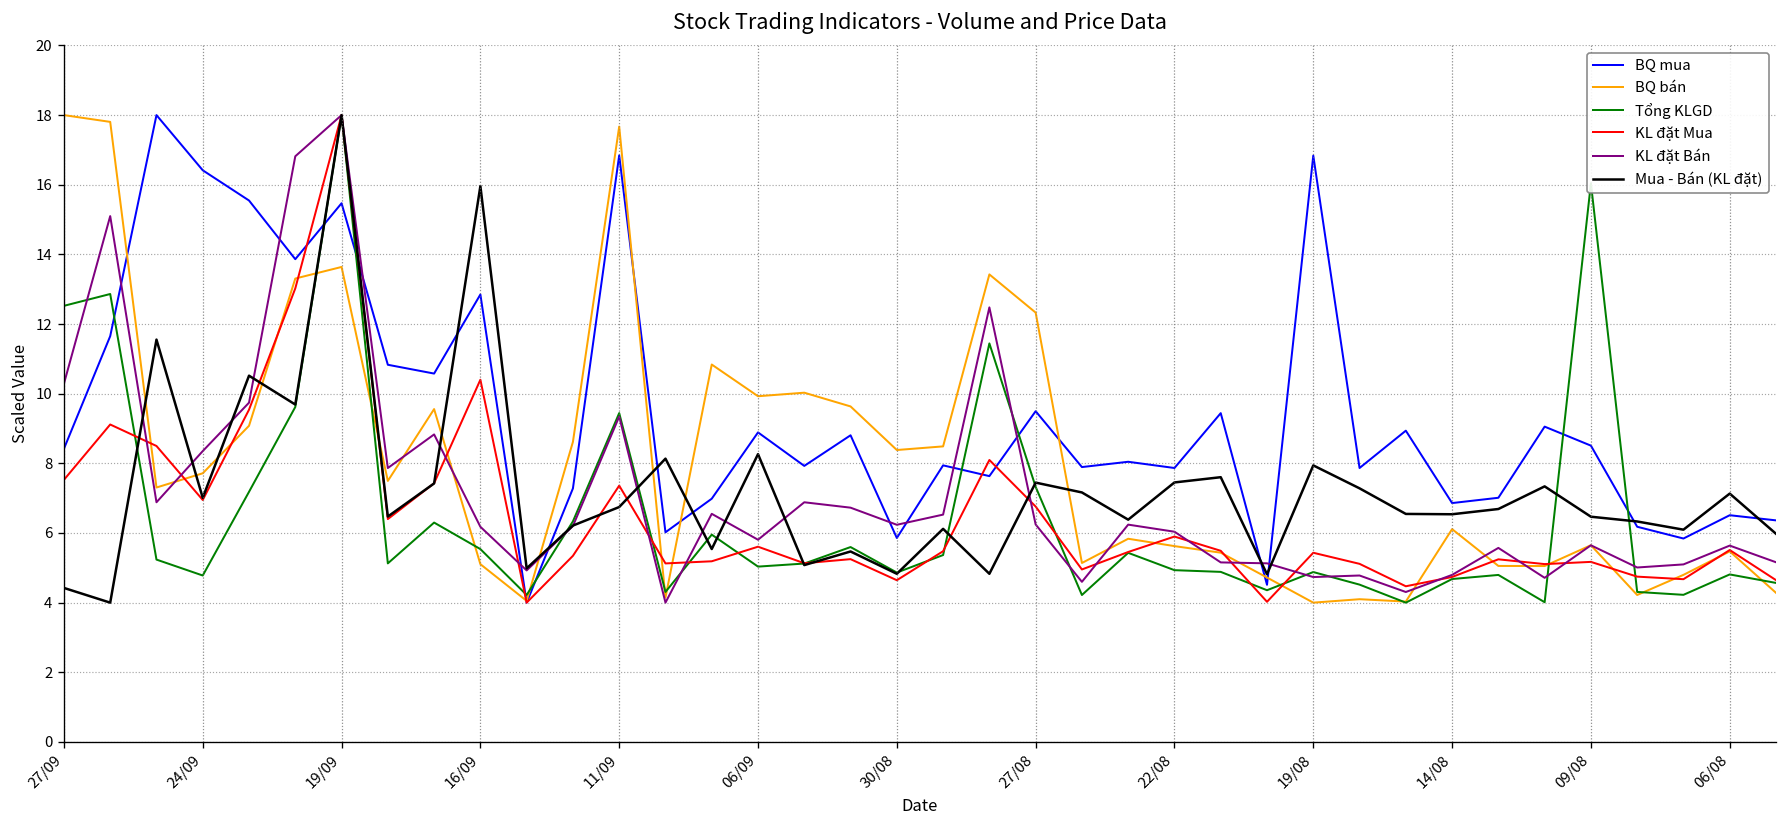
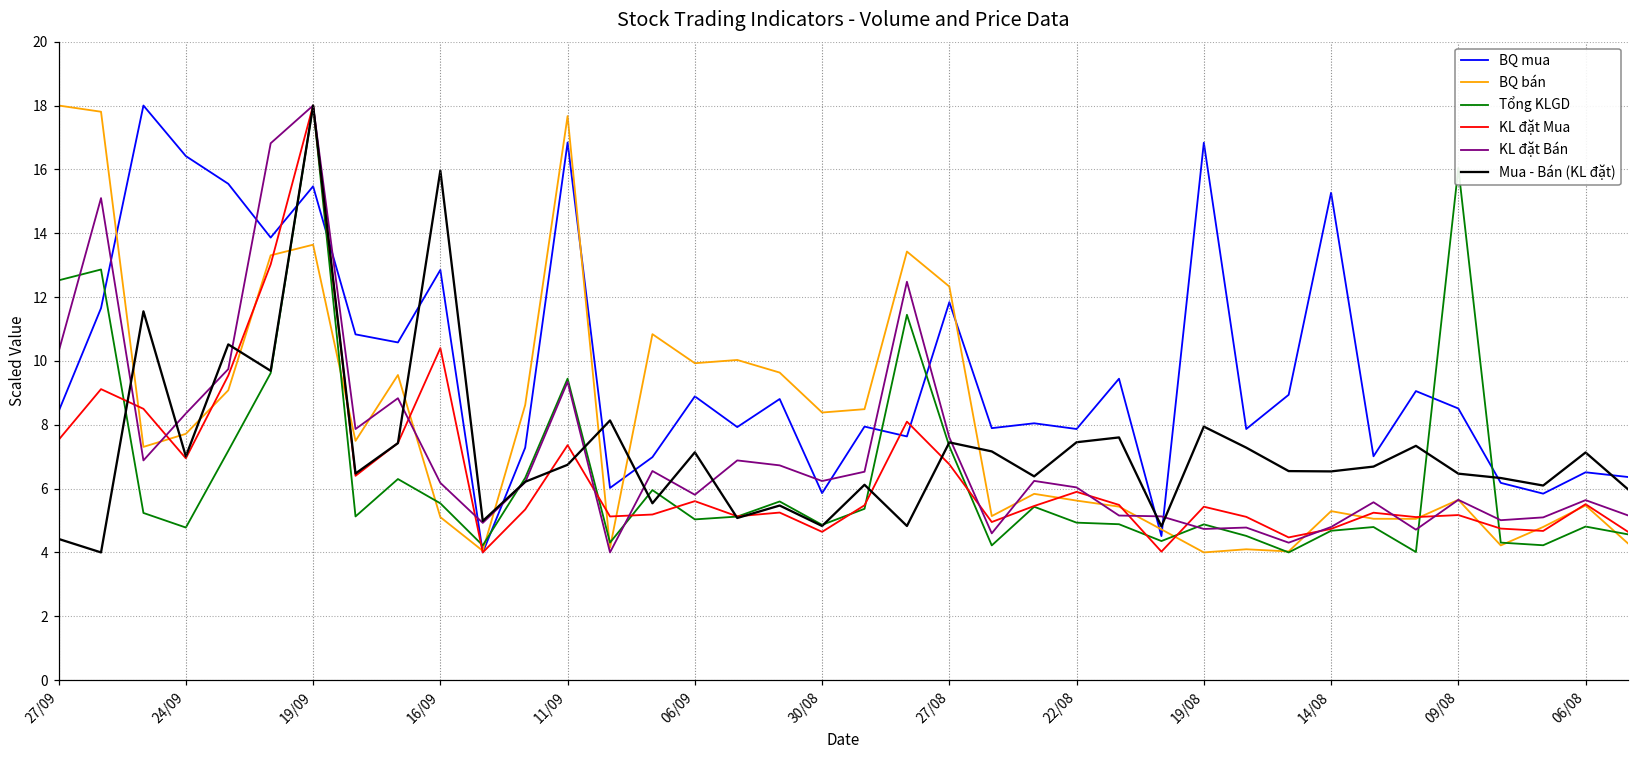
  {
    "BQ mua": {
      "27/09": 8.4,
      "24/09": 16.4,
      "19/09": 15.5,
      "16/09": 12.8,
      "11/09": 16.8,
      "06/09": 8.9,
      "30/08": 5.9,
-     "27/08": 9.5,
+     "27/08": 11.8,
      "22/08": 7.9,
      "19/08": 16.8,
-     "14/08": 6.9,
+     "14/08": 15.3,
      "09/08": 8.5,
      "06/08": 6.5
    },
    "BQ bán": {
      "27/09": 18.0,
      "24/09": 7.7,
      "19/09": 13.6,
      "16/09": 5.1,
      "11/09": 17.7,
      "06/09": 9.9,
      "30/08": 8.4,
      "27/08": 12.3,
      "22/08": 5.6,
      "19/08": 4.0,
-     "14/08": 6.1
+     "14/08": 5.3
    },
    "Tổng KLGD": {
      "27/09": 12.5,
      "24/09": 4.8,
      "16/09": 5.5,
      "11/09": 9.4,
      "06/09": 5.0,
      "27/08": 7.3,
      "22/08": 4.9,
      "19/08": 4.9,
      "06/08": 4.8
    },
    "KL đặt Mua": {
      "27/09": 7.5,
      "16/09": 10.4,
      "11/09": 7.4,
      "06/09": 5.6,
      "30/08": 4.6,
      "27/08": 6.8,
      "22/08": 5.9,
      "19/08": 5.4,
      "09/08": 5.2
    },
    "KL đặt Bán": {
      "27/09": 10.3,
      "24/09": 8.4,
      "16/09": 6.2,
      "11/09": 9.3,
      "06/09": 5.8,
      "30/08": 6.2,
-     "27/08": 6.2,
+     "27/08": 7.6,
      "22/08": 6.0,
      "19/08": 4.7,
      "06/08": 5.6
    },
    "Mua - Bán (KL đặt)": {
      "27/09": 4.4,
      "16/09": 16.0,
      "11/09": 6.7,
-     "06/09": 8.3,
+     "06/09": 7.1,
      "27/08": 7.4,
      "22/08": 7.5,
      "19/08": 7.9,
      "14/08": 6.5,
      "09/08": 6.5,
      "06/08": 7.1
    }
  }
